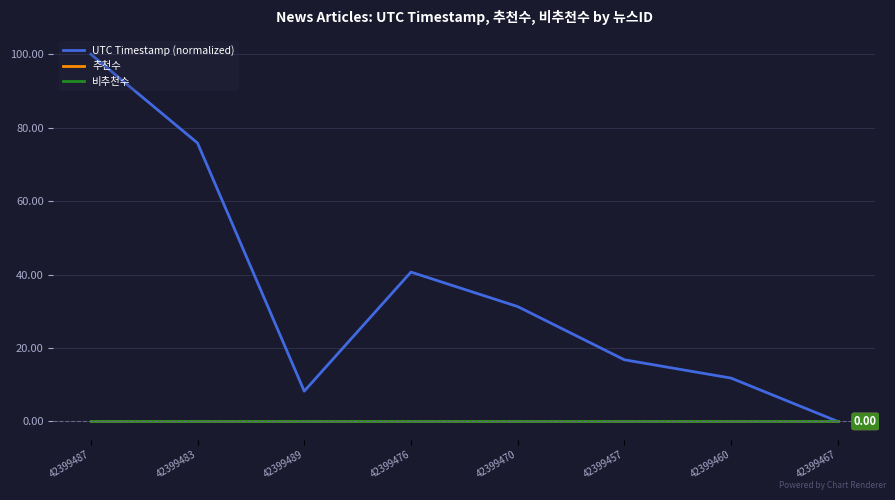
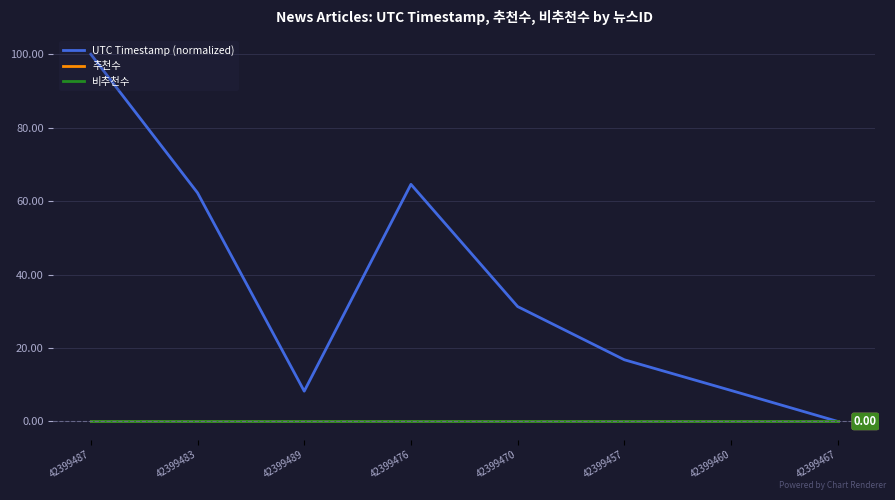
  {
    "UTC Timestamp (normalized)": {
-     "42399483": 76,
+     "42399483": 62,
      "42399489": 8,
-     "42399476": 41,
+     "42399476": 65,
      "42399470": 31,
      "42399457": 17,
-     "42399460": 12
+     "42399460": 8
    },
    "비추천수": {
      "42399487": 0,
      "42399483": 0,
      "42399489": 0,
      "42399476": 0,
      "42399470": 0,
      "42399457": 0,
      "42399460": 0
    }
  }
